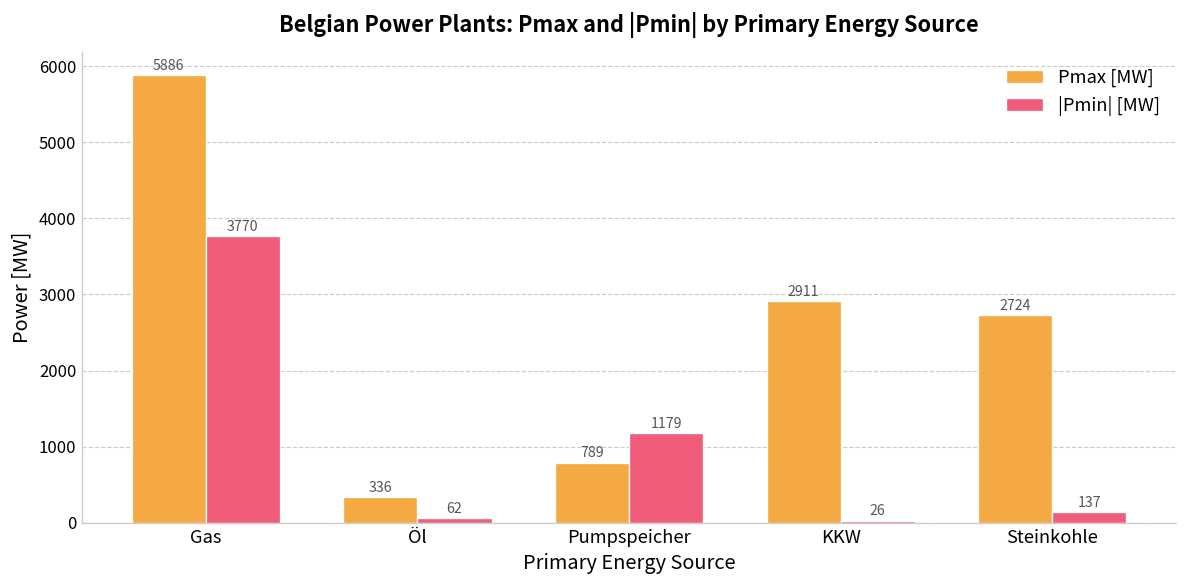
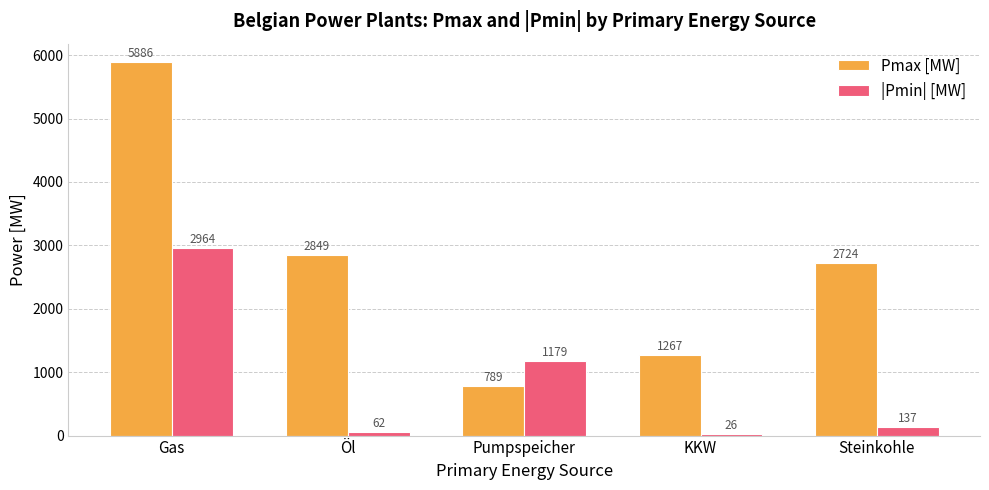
  {
    "Pmax [MW]": {
      "Gas": 5886,
-     "Öl": 336,
+     "Öl": 2849,
      "Pumpspeicher": 789,
-     "KKW": 2911,
+     "KKW": 1267,
      "Steinkohle": 2724
    },
    "|Pmin| [MW]": {
-     "Gas": 3770,
+     "Gas": 2964,
      "Öl": 62,
      "Pumpspeicher": 1179,
      "KKW": 26,
      "Steinkohle": 137
    }
  }
